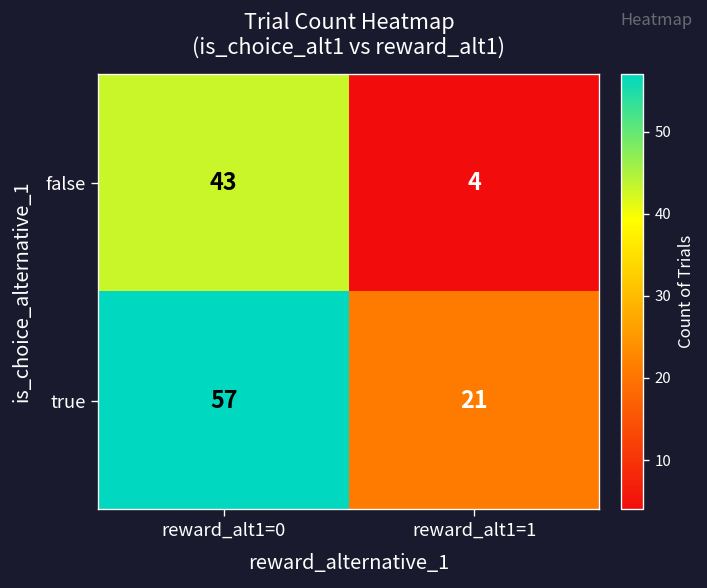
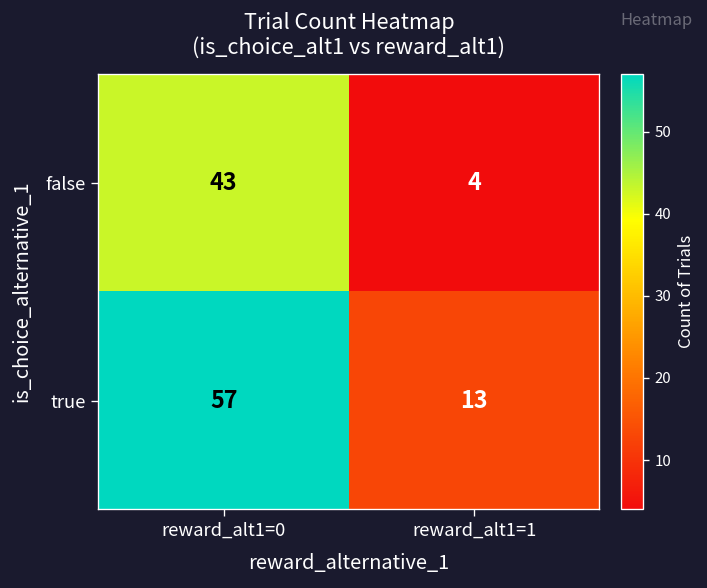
  {
    "false": {
      "reward_alt1=0": 43,
      "reward_alt1=1": 4
    },
    "true": {
      "reward_alt1=0": 57,
-     "reward_alt1=1": 21
+     "reward_alt1=1": 13
    }
  }
